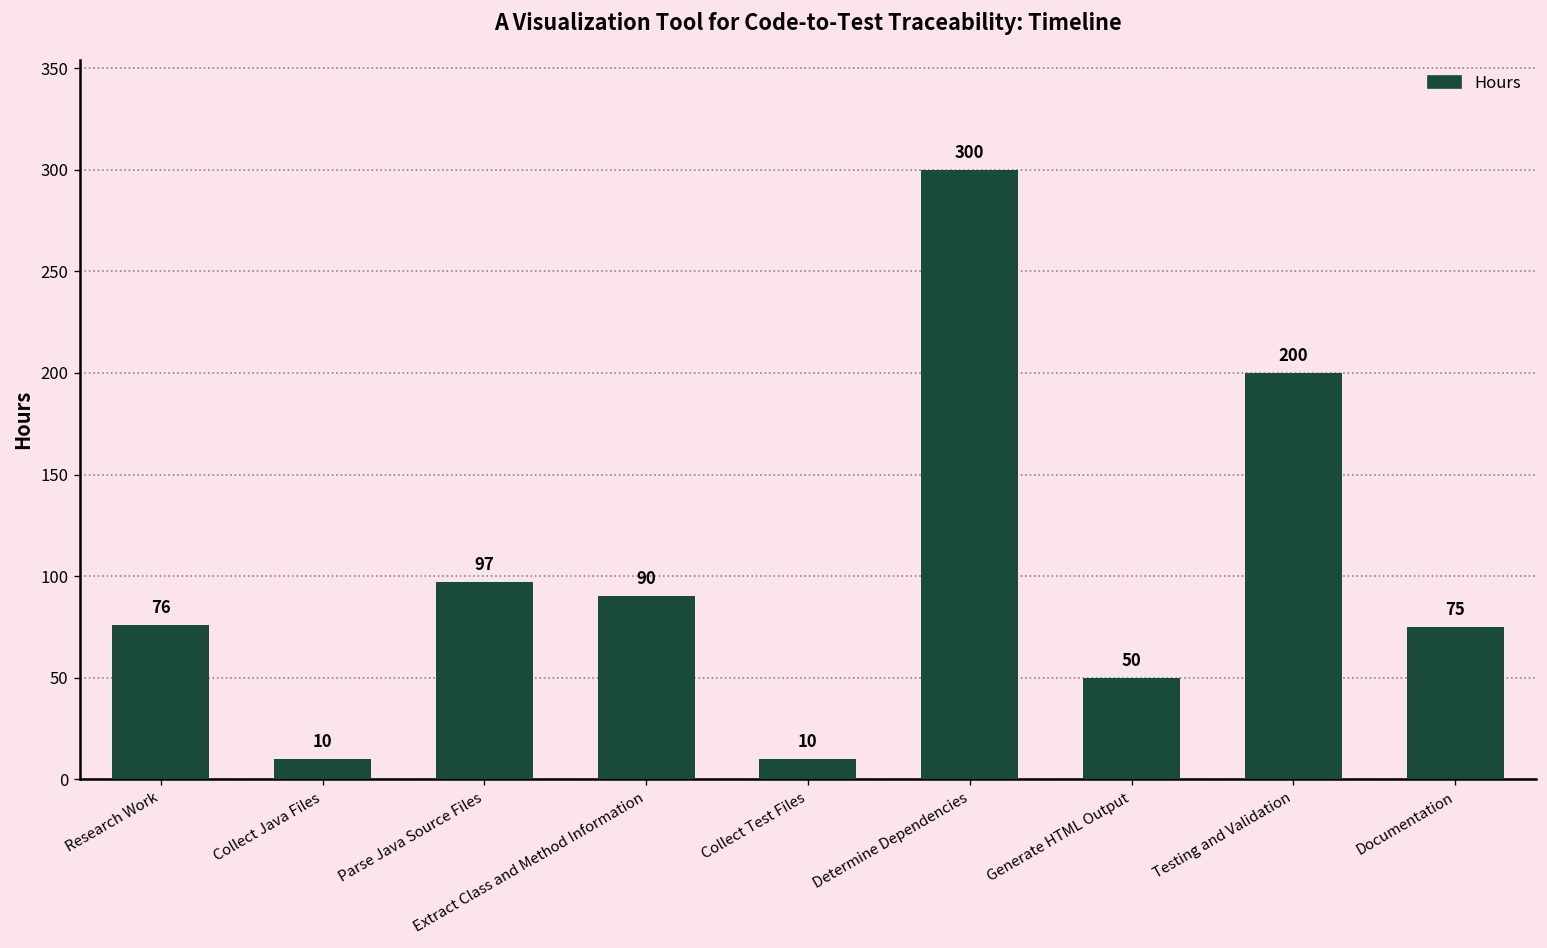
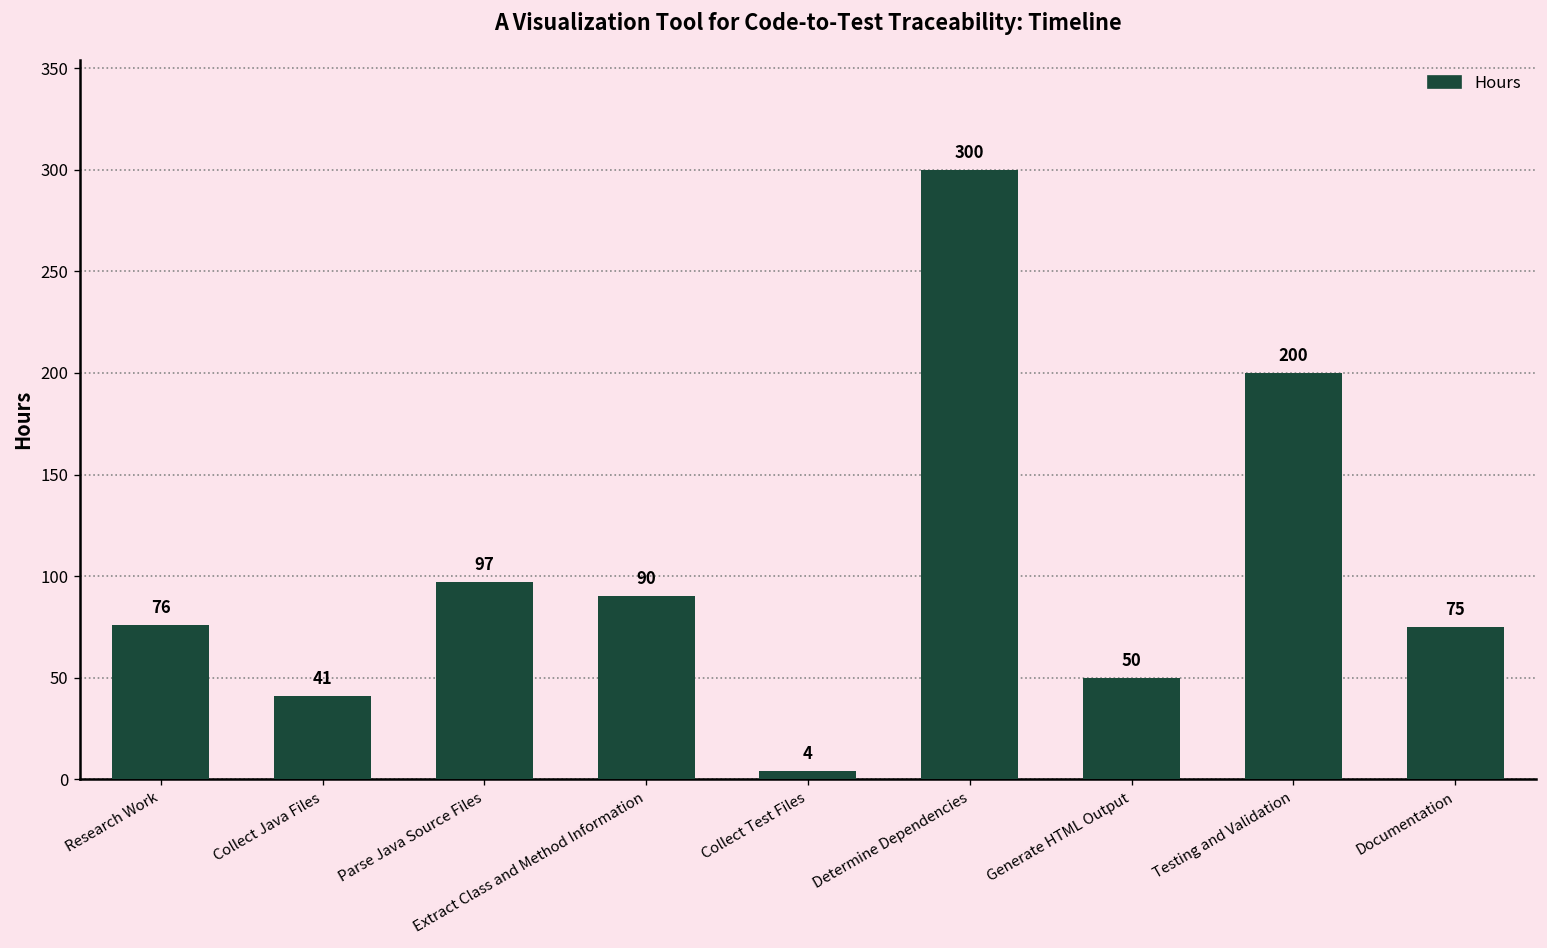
  {
    "Research Work": 76,
-   "Collect Java Files": 10,
+   "Collect Java Files": 41,
    "Parse Java Source Files": 97,
    "Extract Class and Method Information": 90,
-   "Collect Test Files": 10,
+   "Collect Test Files": 4,
    "Determine Dependencies": 300,
    "Generate HTML Output": 50,
    "Testing and Validation": 200,
    "Documentation": 75
  }
